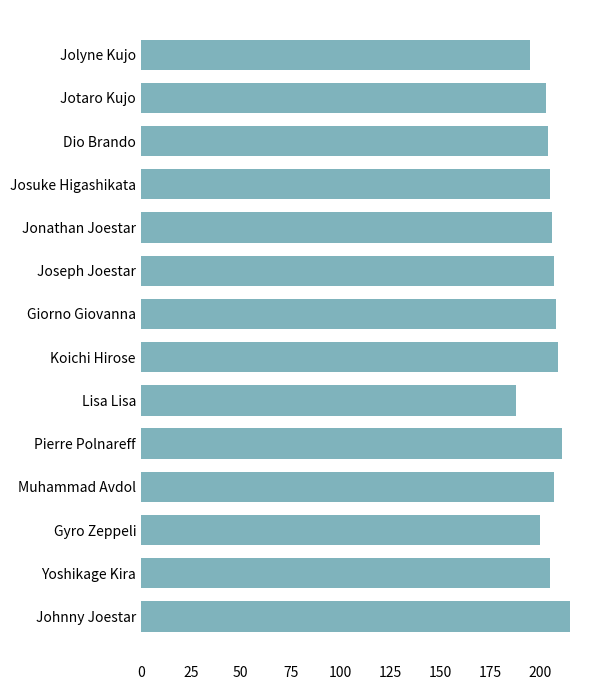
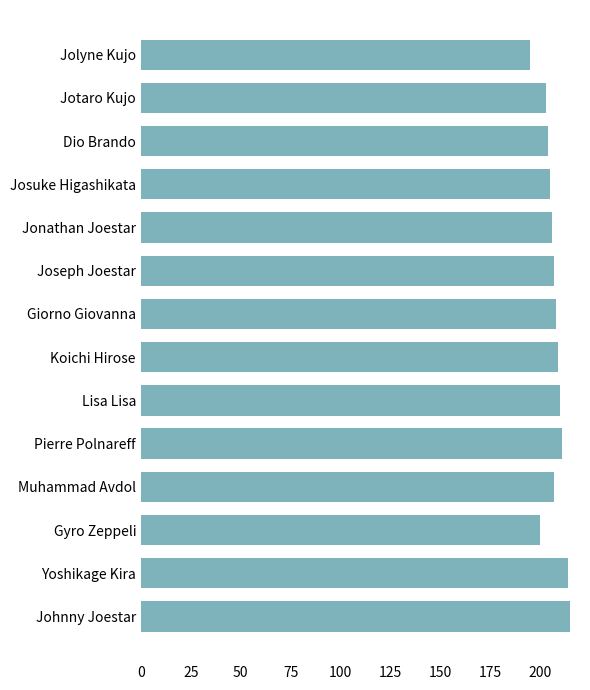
  {
    "Jolyne Kujo": 195,
    "Jotaro Kujo": 203,
    "Dio Brando": 204,
    "Josuke Higashikata": 205,
    "Jonathan Joestar": 206,
    "Joseph Joestar": 207,
    "Giorno Giovanna": 208,
    "Koichi Hirose": 209,
-   "Lisa Lisa": 188,
+   "Lisa Lisa": 210,
    "Pierre Polnareff": 211,
    "Muhammad Avdol": 207,
    "Gyro Zeppeli": 200,
-   "Yoshikage Kira": 205,
+   "Yoshikage Kira": 214,
    "Johnny Joestar": 215
  }
